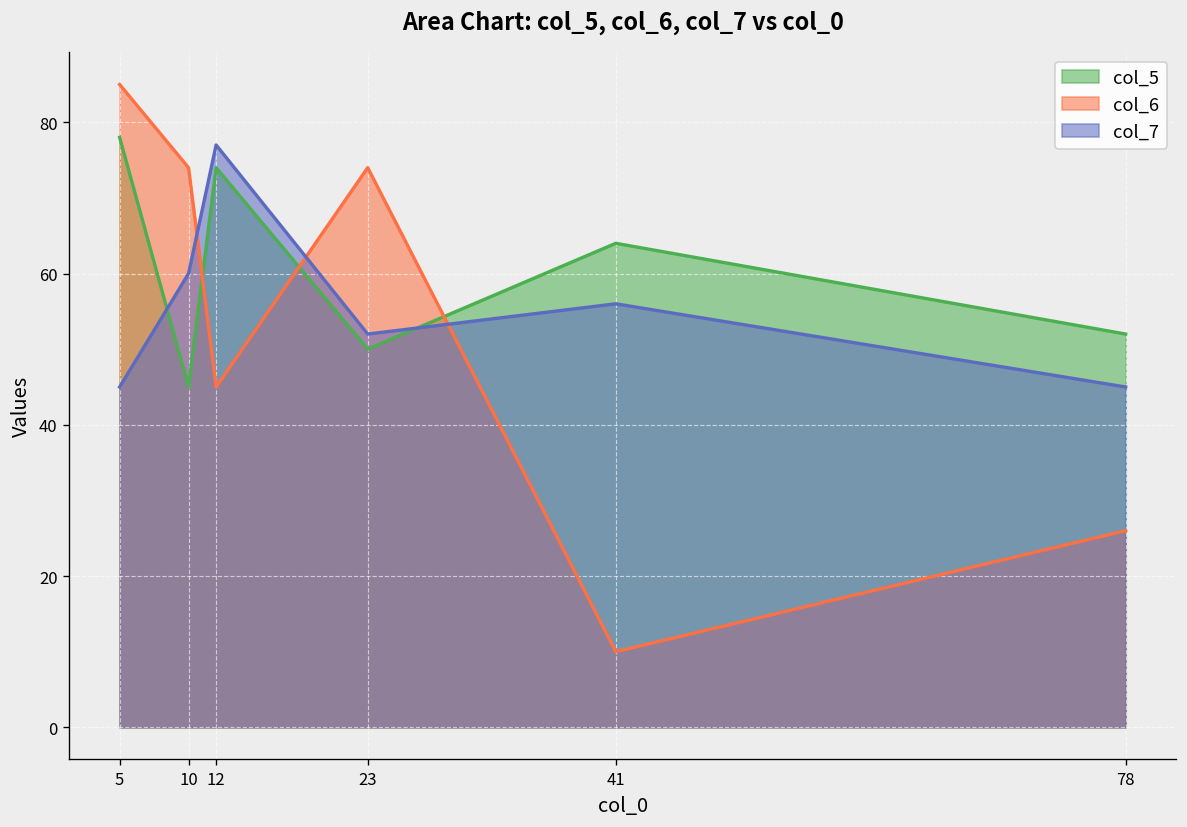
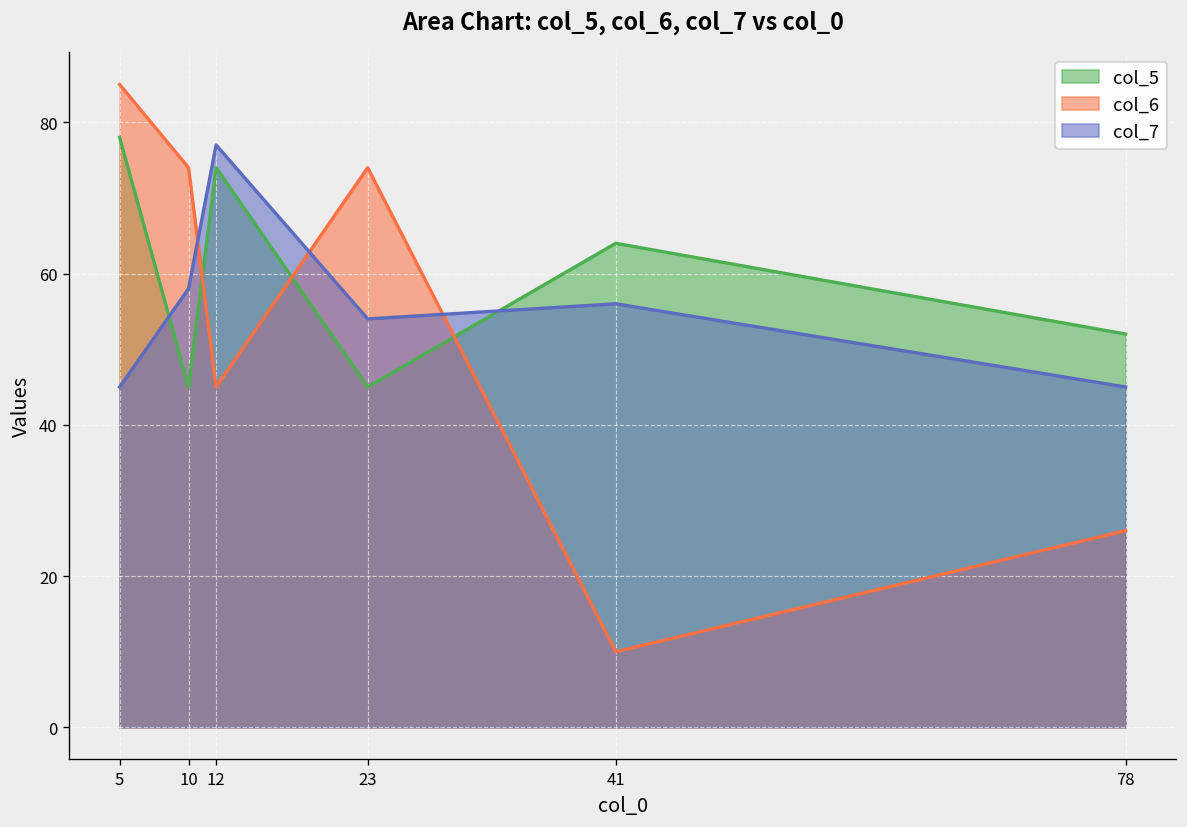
  {
    "col_5": {
      "5": 78,
      "10": 45,
      "12": 74,
-     "23": 50,
+     "23": 45,
      "41": 64,
      "78": 52
    },
    "col_6": {
      "5": 85,
      "10": 74,
      "12": 45,
      "23": 74,
      "41": 10,
      "78": 26
    },
    "col_7": {
      "5": 45,
-     "10": 60,
+     "10": 58,
      "12": 77,
-     "23": 52,
+     "23": 54,
      "41": 56,
      "78": 45
    }
  }
